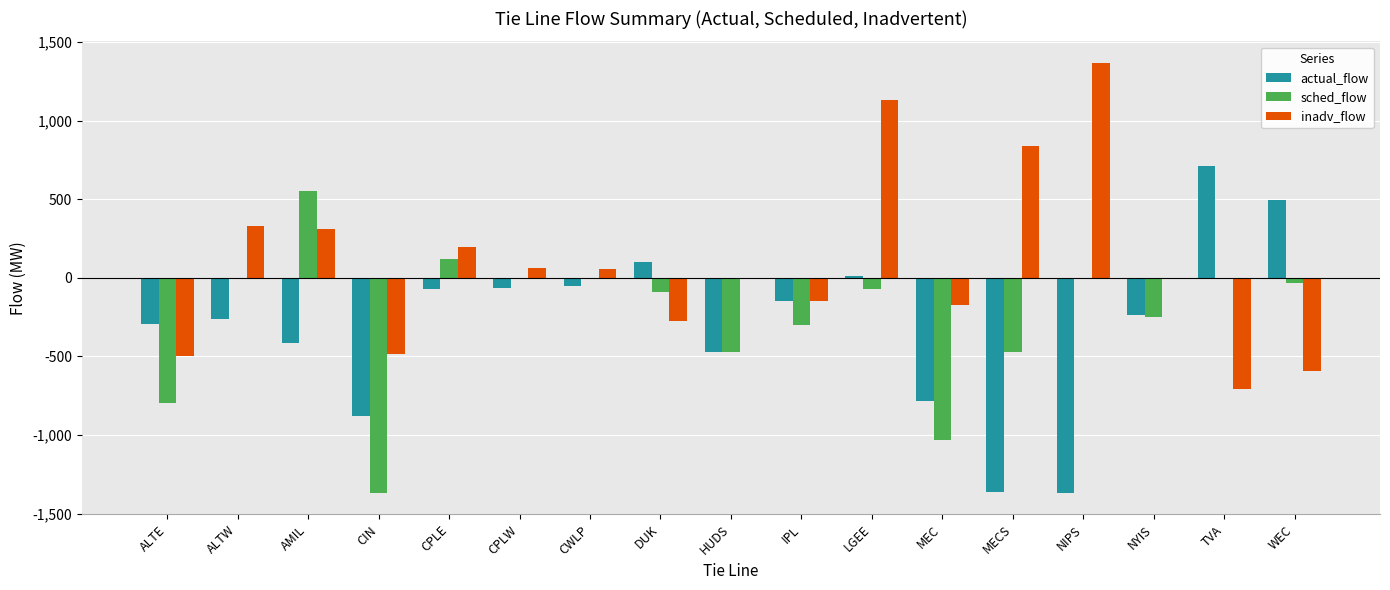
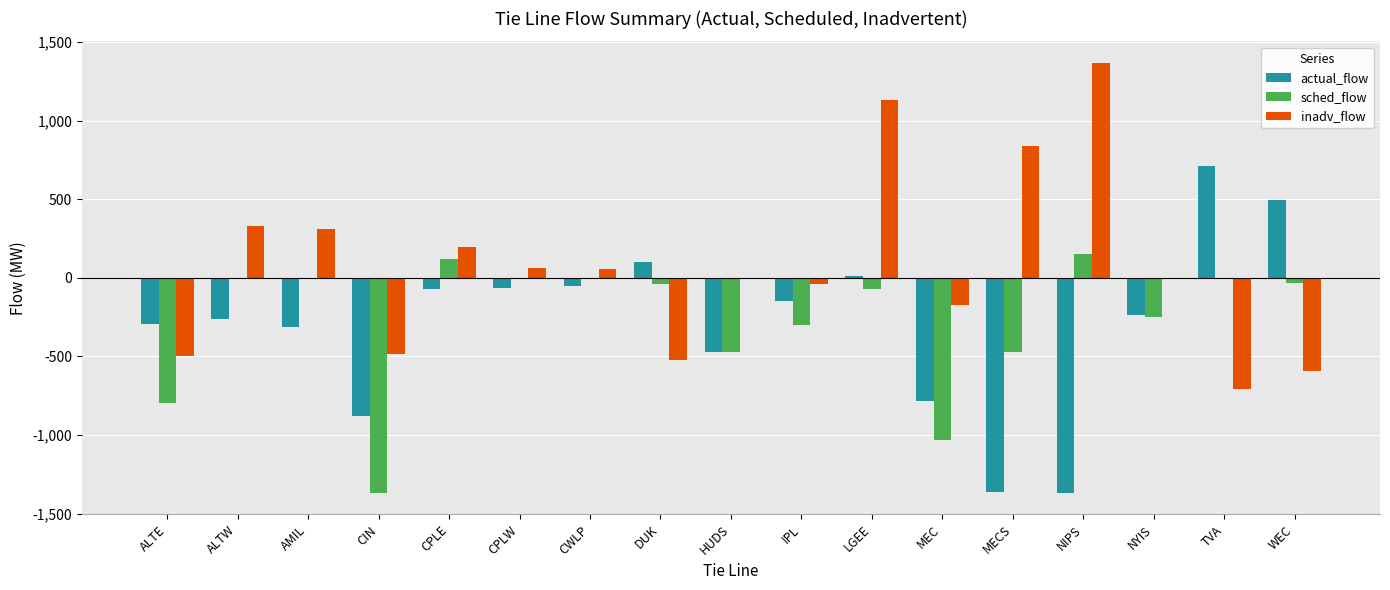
  {
    "actual_flow": {
      "ALTE": "-290",
      "ALTW": "-260",
-     "AMIL": "-410",
+     "AMIL": "-310",
      "CIN": "-880",
      "CPLE": "-70",
      "CPLW": "-60",
      "CWLP": "-50",
      "DUK": "100",
      "HUDS": "-470",
      "IPL": "-150",
      "MEC": "-780",
      "MECS": "-1,360",
      "NIPS": "-1,370",
      "NYIS": "-240",
      "TVA": "710",
      "WEC": "500"
    },
    "sched_flow": {
      "ALTE": "-790",
      "ALTW": "0",
-     "AMIL": "550",
+     "AMIL": "0",
      "CIN": "-1,370",
      "CPLE": "120",
      "CPLW": "0",
      "CWLP": "0",
-     "DUK": "-90",
+     "DUK": "-40",
      "HUDS": "-470",
      "IPL": "-300",
      "LGEE": "-70",
      "MEC": "-1,030",
      "MECS": "-470",
-     "NIPS": "0",
+     "NIPS": "150",
      "NYIS": "-250",
      "TVA": "0",
      "WEC": "-30"
    },
    "inadv_flow": {
      "ALTE": "-500",
      "ALTW": "330",
      "AMIL": "310",
      "CIN": "-490",
      "CPLE": "190",
      "CPLW": "60",
      "CWLP": "50",
-     "DUK": "-280",
+     "DUK": "-520",
      "HUDS": "0",
-     "IPL": "-150",
+     "IPL": "-40",
      "LGEE": "1,130",
      "MEC": "-170",
      "MECS": "840",
      "NIPS": "1,370",
      "TVA": "-710",
      "WEC": "-590"
    }
  }
